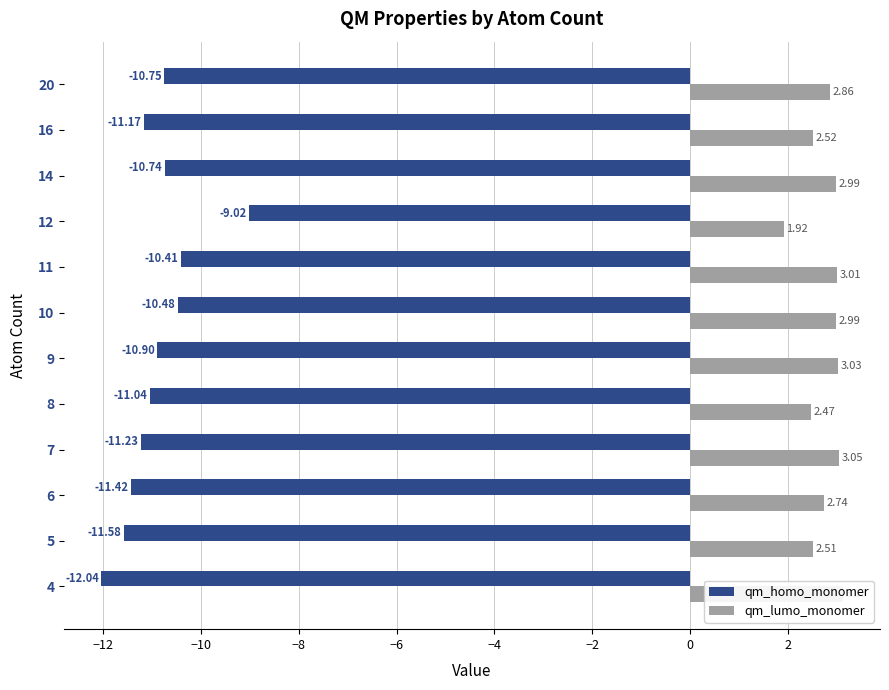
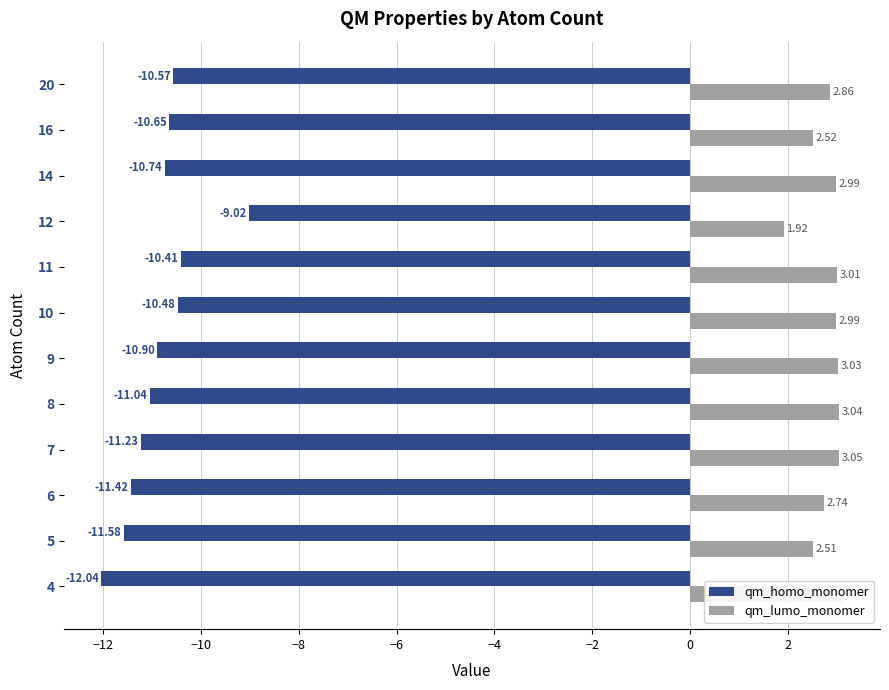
  {
    "qm_homo_monomer": {
-     "20": -10.75,
-     "16": -11.17,
+     "20": -10.57,
+     "16": -10.65,
      "14": -10.74,
      "12": -9.02,
      "11": -10.41,
      "10": -10.48,
      "9": -10.90,
      "8": -11.04,
      "7": -11.23,
      "6": -11.42,
      "5": -11.58,
      "4": -12.04
    },
    "qm_lumo_monomer": {
      "20": 2.86,
      "16": 2.52,
      "14": 2.99,
      "12": 1.92,
      "11": 3.01,
      "10": 2.99,
      "9": 3.03,
-     "8": 2.47,
+     "8": 3.04,
      "7": 3.05,
      "6": 2.74,
      "5": 2.51
    }
  }
